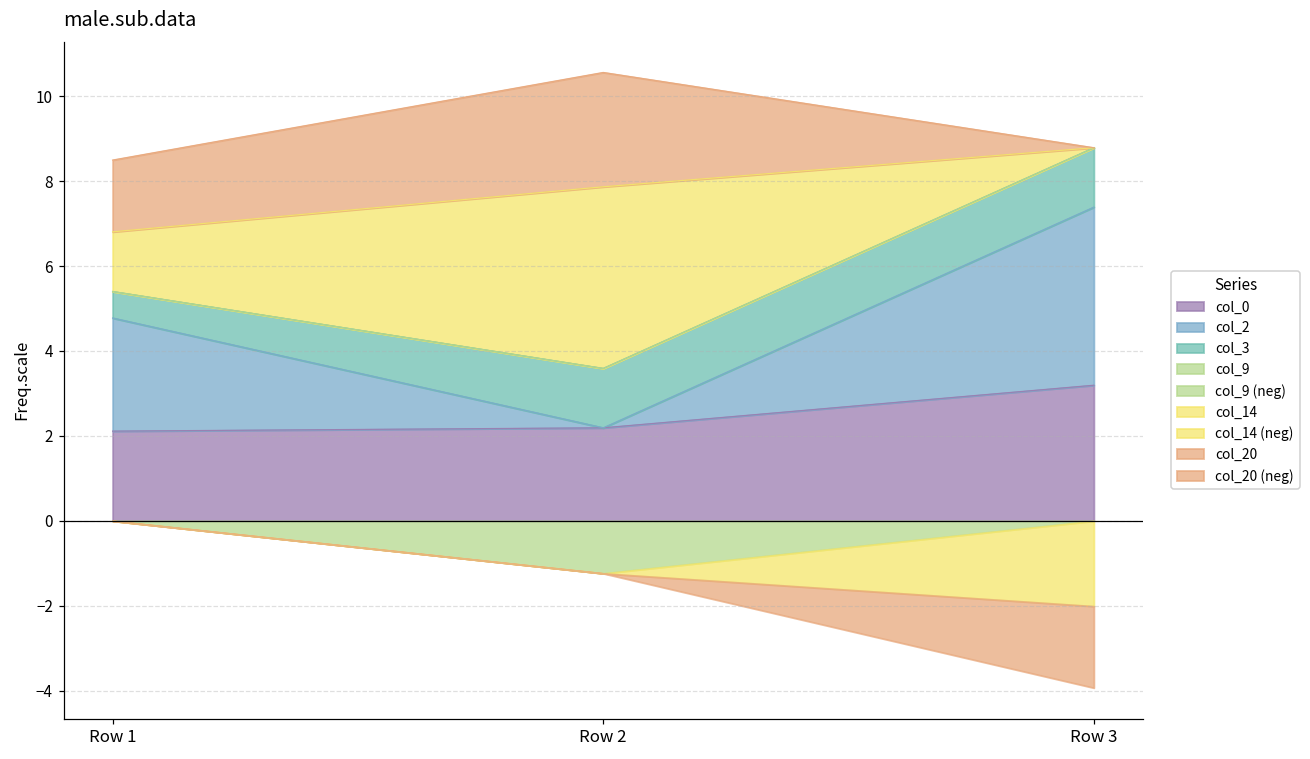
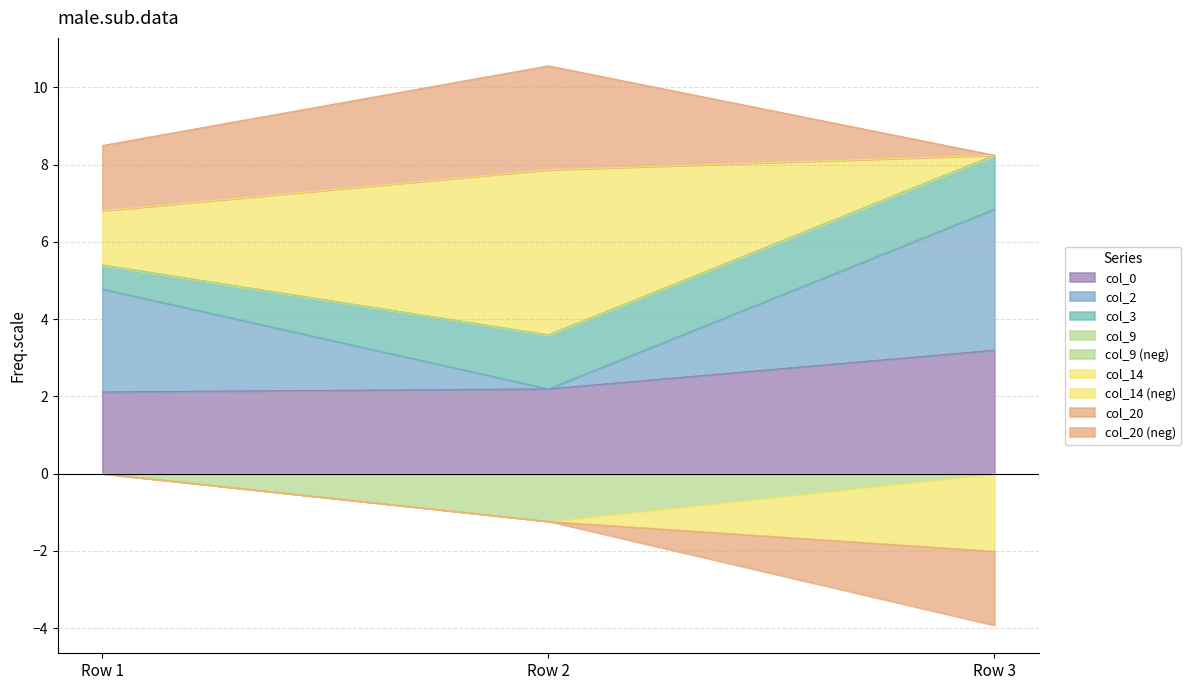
  {
    "col_0": {
      "Row 1": 2.1,
      "Row 3": 3.2
    },
    "col_2": {
      "Row 1": 2.7,
-     "Row 3": 4.2
+     "Row 3": 3.6
    }
  }
